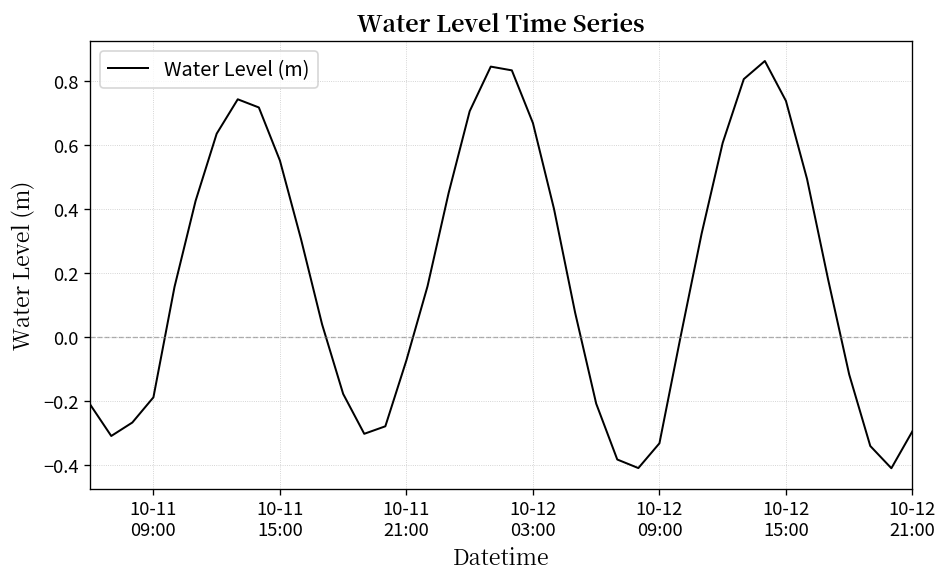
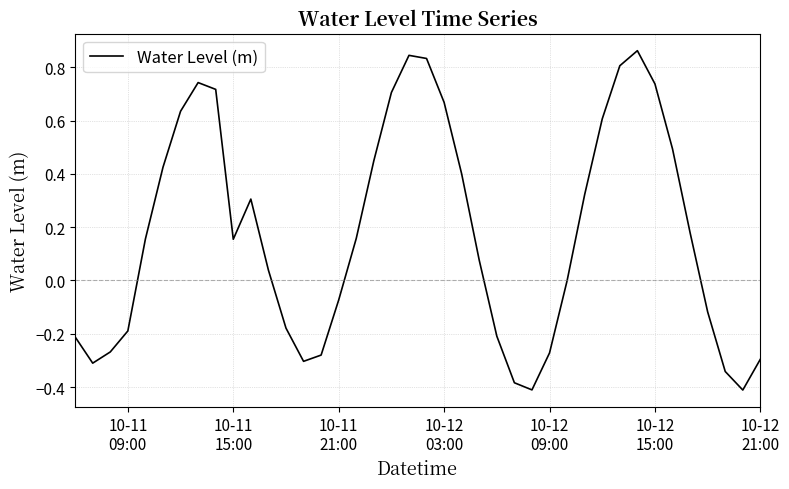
  {
    "10-11 09:00": -0.19,
-   "10-11 15:00": 0.55,
+   "10-11 15:00": 0.15,
    "10-11 21:00": -0.07,
    "10-12 03:00": 0.67,
-   "10-12 09:00": -0.33,
+   "10-12 09:00": -0.27,
    "10-12 15:00": 0.74,
    "10-12 21:00": -0.30
  }
